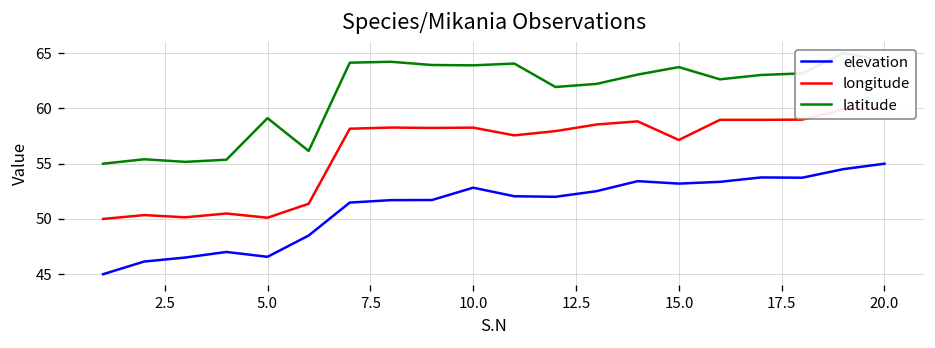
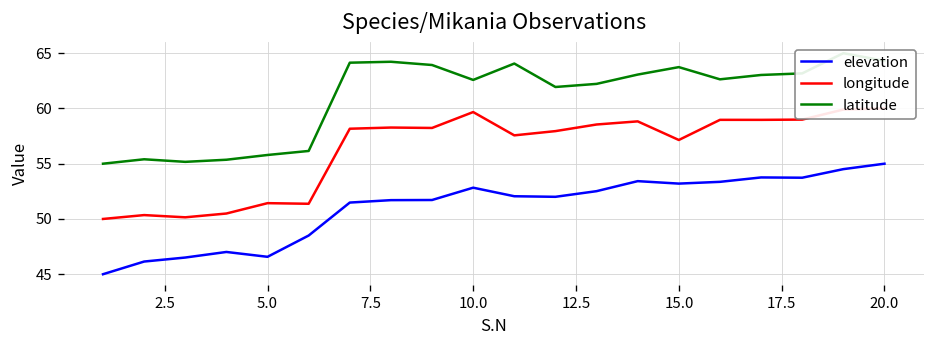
  {
    "elevation": {
      "5.0": 47,
      "10.0": 53,
      "15.0": 53,
      "20.0": 55
    },
    "longitude": {
-     "5.0": 50,
-     "10.0": 58,
+     "5.0": 51,
+     "10.0": 60,
      "15.0": 57
    },
    "latitude": {
-     "5.0": 59,
-     "10.0": 64,
+     "5.0": 56,
+     "10.0": 63,
      "15.0": 64
    }
  }
